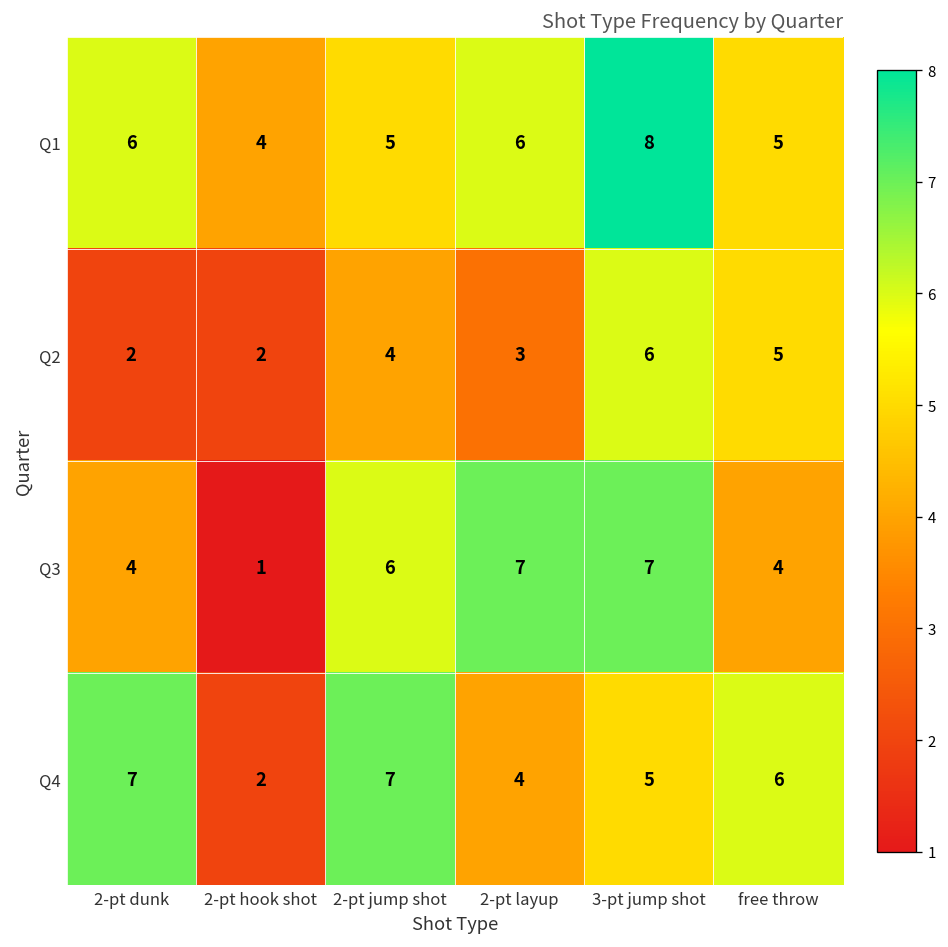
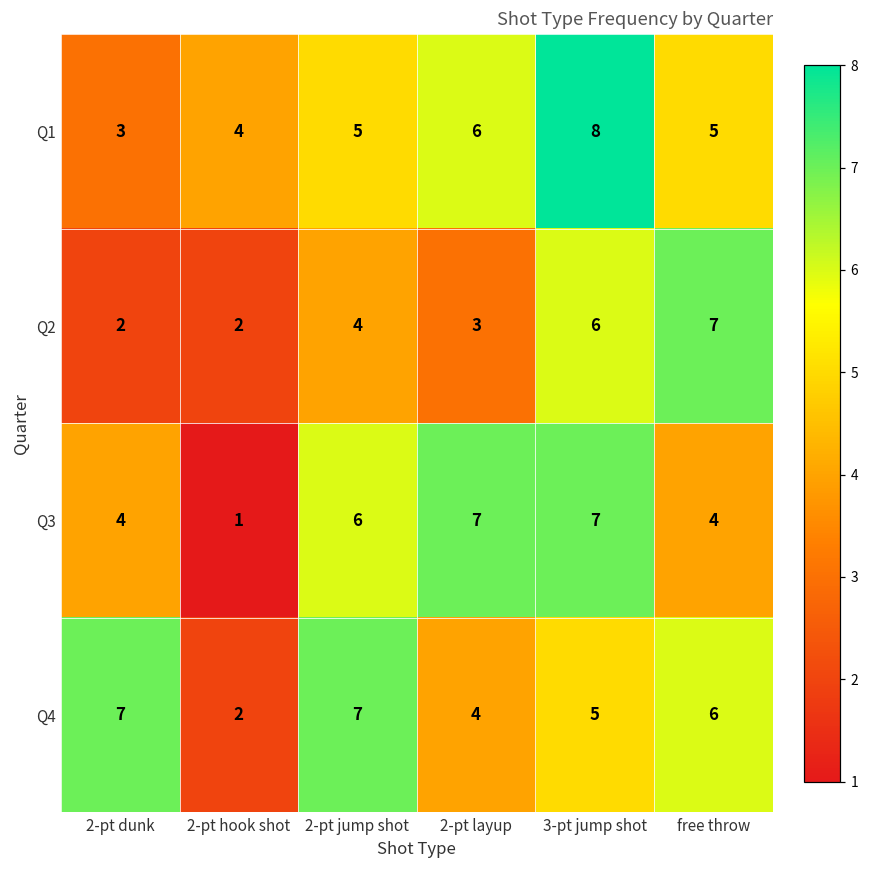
  {
    "Q1": {
-     "2-pt dunk": 6,
+     "2-pt dunk": 3,
      "2-pt hook shot": 4,
      "2-pt jump shot": 5,
      "2-pt layup": 6,
      "3-pt jump shot": 8,
      "free throw": 5
    },
    "Q2": {
      "2-pt dunk": 2,
      "2-pt hook shot": 2,
      "2-pt jump shot": 4,
      "2-pt layup": 3,
      "3-pt jump shot": 6,
-     "free throw": 5
+     "free throw": 7
    },
    "Q3": {
      "2-pt dunk": 4,
      "2-pt hook shot": 1,
      "2-pt jump shot": 6,
      "2-pt layup": 7,
      "3-pt jump shot": 7,
      "free throw": 4
    },
    "Q4": {
      "2-pt dunk": 7,
      "2-pt hook shot": 2,
      "2-pt jump shot": 7,
      "2-pt layup": 4,
      "3-pt jump shot": 5,
      "free throw": 6
    }
  }
